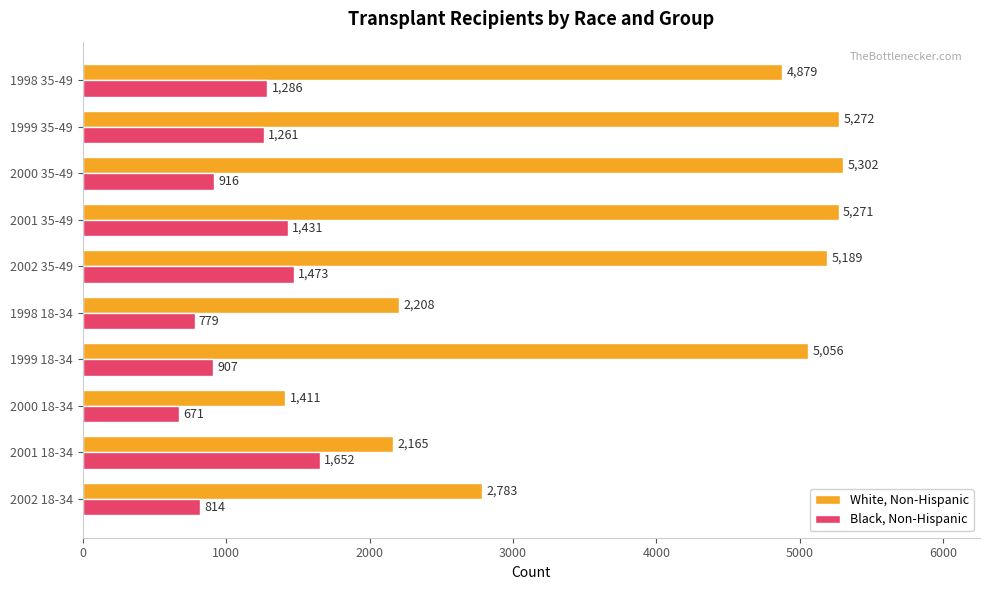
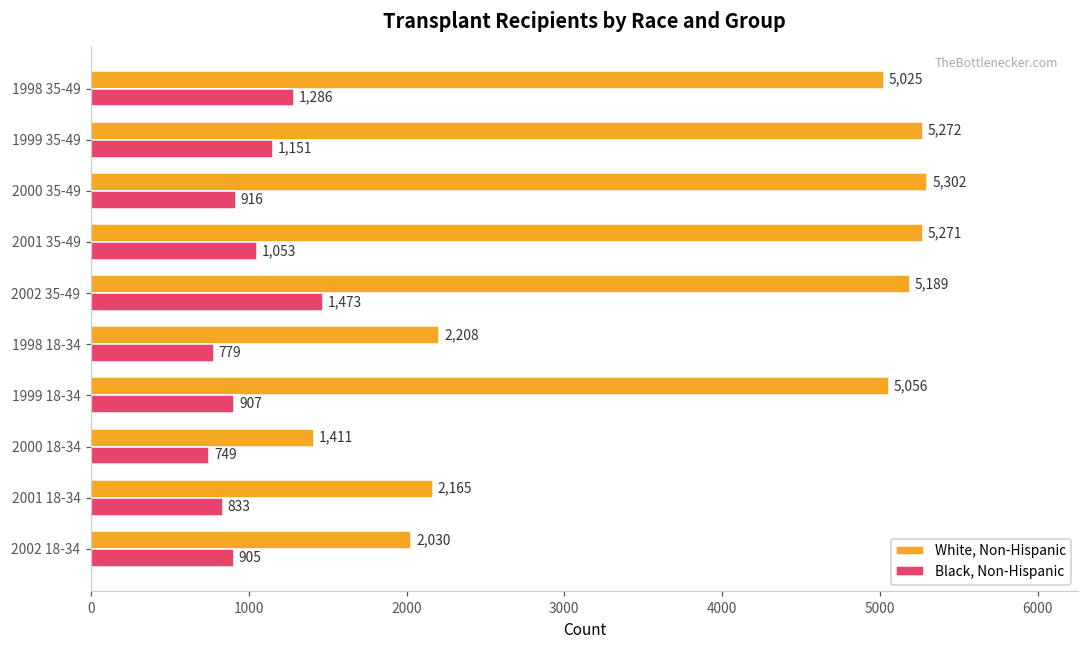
  {
    "White, Non-Hispanic": {
-     "1998 35-49": "4,879",
+     "1998 35-49": "5,025",
      "1999 35-49": "5,272",
      "2000 35-49": "5,302",
      "2001 35-49": "5,271",
      "2002 35-49": "5,189",
      "1998 18-34": "2,208",
      "1999 18-34": "5,056",
      "2000 18-34": "1,411",
      "2001 18-34": "2,165",
-     "2002 18-34": "2,783"
+     "2002 18-34": "2,030"
    },
    "Black, Non-Hispanic": {
      "1998 35-49": "1,286",
-     "1999 35-49": "1,261",
+     "1999 35-49": "1,151",
      "2000 35-49": "916",
-     "2001 35-49": "1,431",
+     "2001 35-49": "1,053",
      "2002 35-49": "1,473",
      "1998 18-34": "779",
      "1999 18-34": "907",
-     "2000 18-34": "671",
-     "2001 18-34": "1,652",
-     "2002 18-34": "814"
+     "2000 18-34": "749",
+     "2001 18-34": "833",
+     "2002 18-34": "905"
    }
  }
